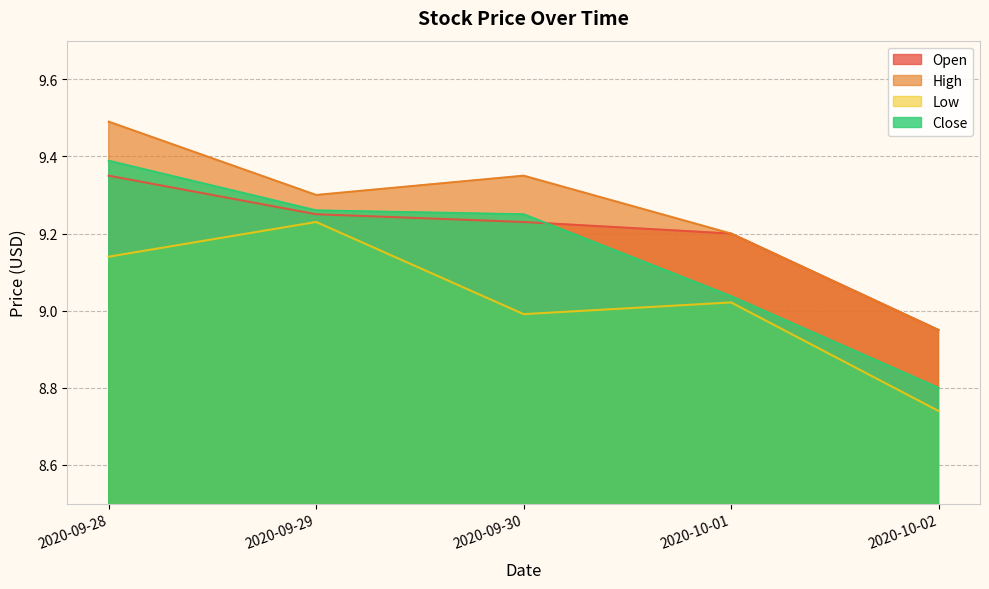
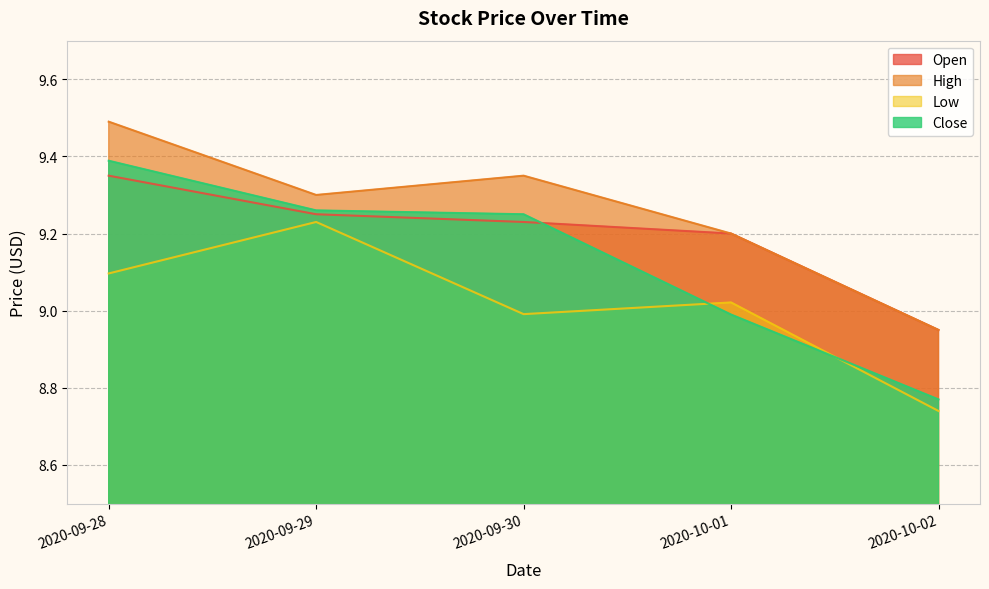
  {
    "Low": {
-     "2020-09-28": 9.14,
+     "2020-09-28": 9.10,
      "2020-09-29": 9.23,
      "2020-09-30": 8.99,
      "2020-10-01": 9.02,
      "2020-10-02": 8.74
    },
    "Close": {
      "2020-09-28": 9.39,
      "2020-09-29": 9.26,
      "2020-09-30": 9.25,
-     "2020-10-01": 9.04,
-     "2020-10-02": 8.80
+     "2020-10-01": 8.99,
+     "2020-10-02": 8.77
    }
  }
